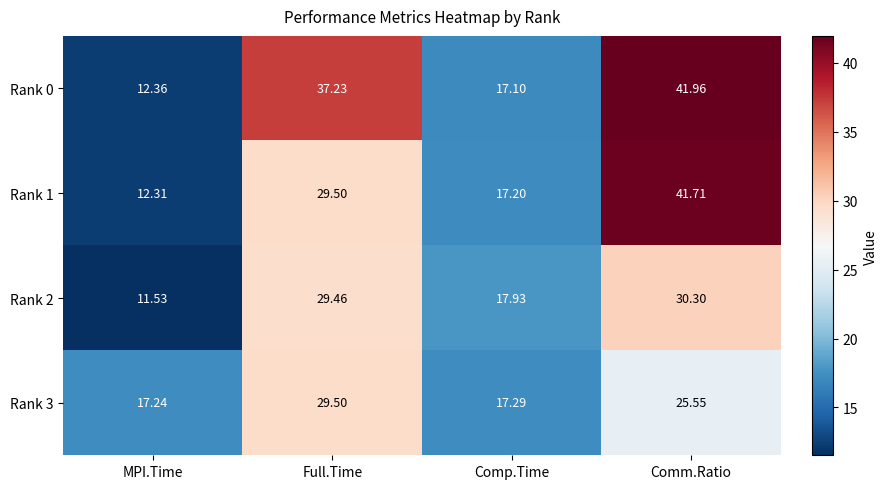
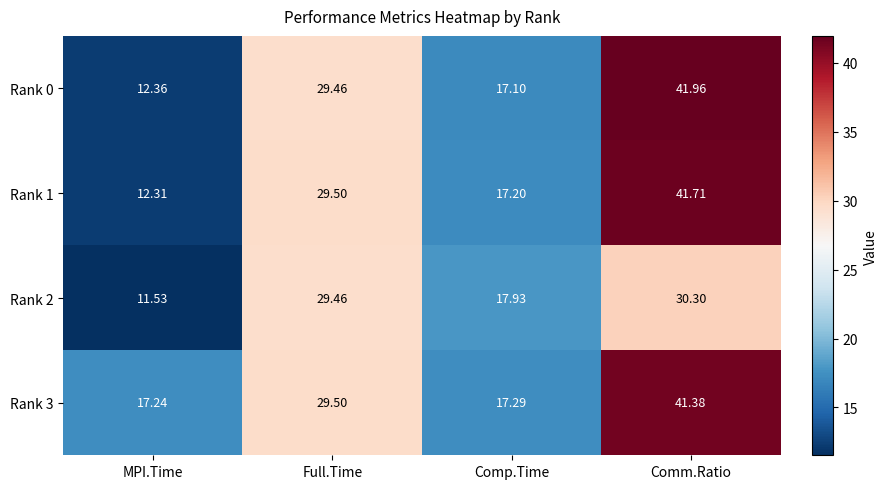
  {
    "Rank 0": {
      "MPI.Time": 12.36,
-     "Full.Time": 37.23,
+     "Full.Time": 29.46,
      "Comp.Time": 17.10,
      "Comm.Ratio": 41.96
    },
    "Rank 1": {
      "MPI.Time": 12.31,
      "Full.Time": 29.50,
      "Comp.Time": 17.20,
      "Comm.Ratio": 41.71
    },
    "Rank 2": {
      "MPI.Time": 11.53,
      "Full.Time": 29.46,
      "Comp.Time": 17.93,
      "Comm.Ratio": 30.30
    },
    "Rank 3": {
      "MPI.Time": 17.24,
      "Full.Time": 29.50,
      "Comp.Time": 17.29,
-     "Comm.Ratio": 25.55
+     "Comm.Ratio": 41.38
    }
  }
